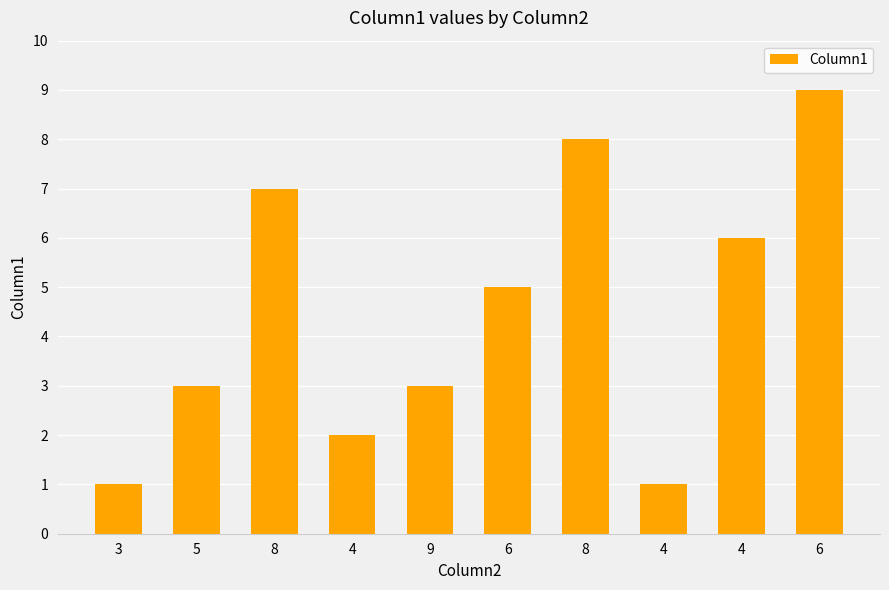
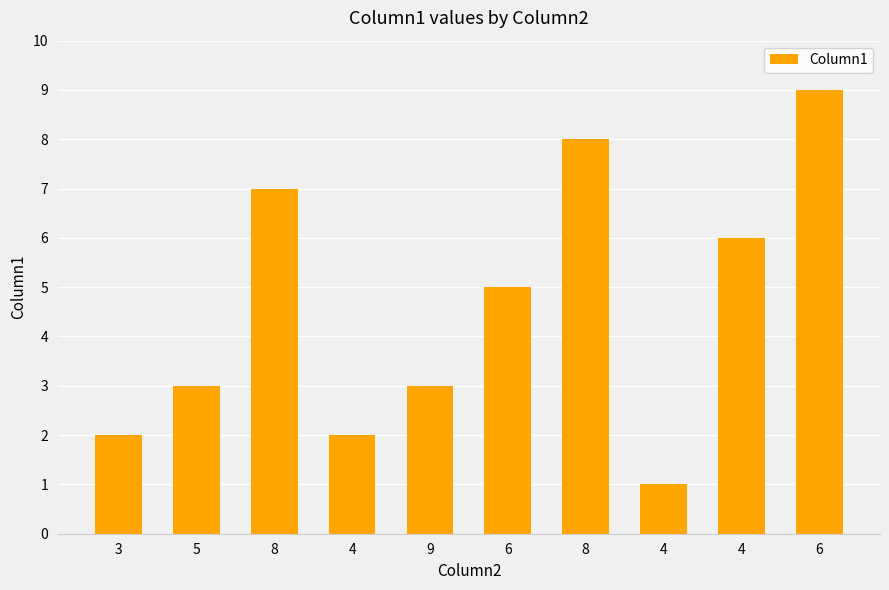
  {
-   "3": 1,
+   "3": 2,
    "5": 3,
    "9": 3
  }
